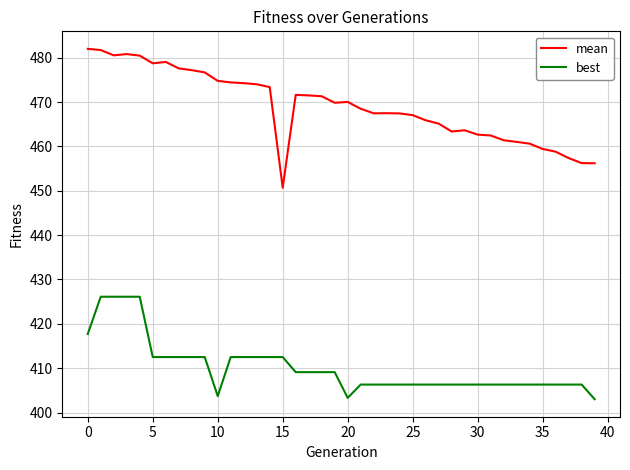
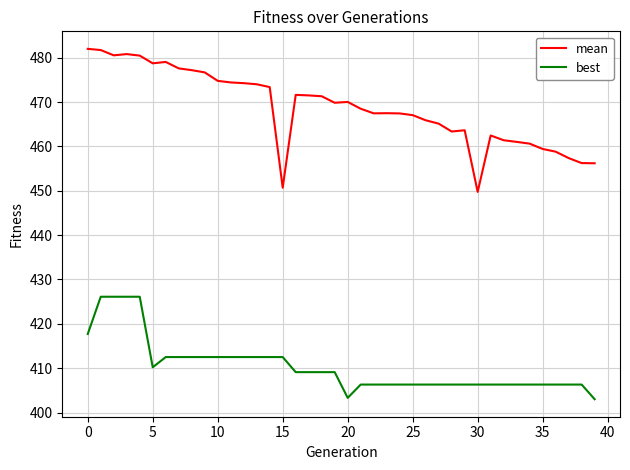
  {
    "mean": {
      "0": 482,
      "5": 479,
      "10": 475,
      "15": 451,
      "20": 470,
      "25": 467,
-     "30": 463,
+     "30": 450,
      "35": 459
    },
    "best": {
      "0": 418,
-     "5": 413,
-     "10": 404,
+     "5": 410,
+     "10": 413,
      "15": 413,
      "20": 403,
      "25": 406,
      "30": 406,
      "35": 406
    }
  }
